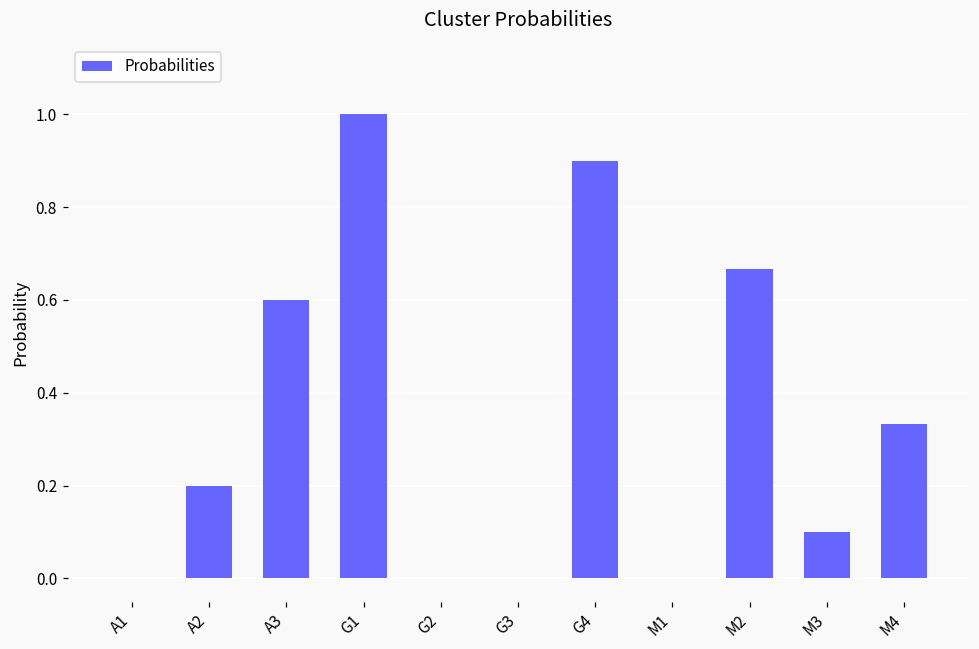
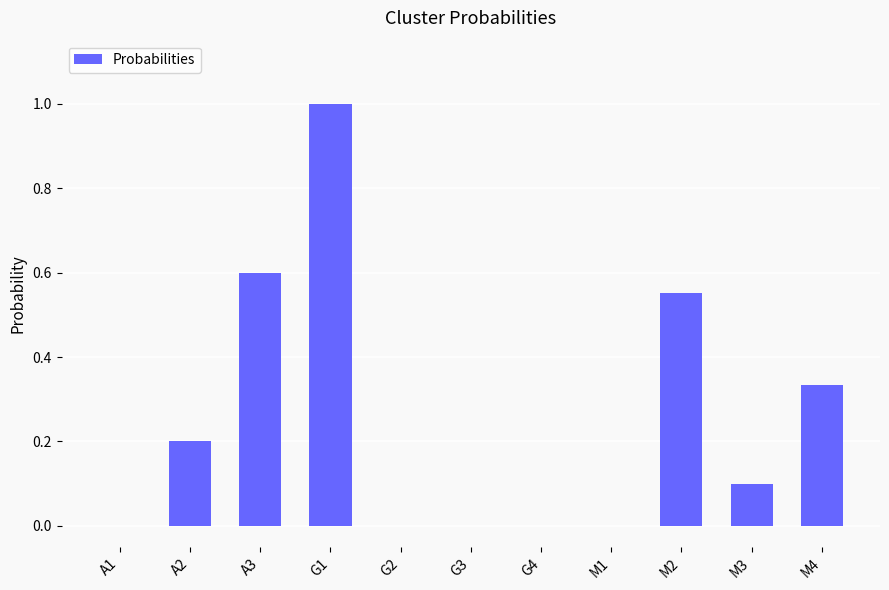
  {
    "A1": 0.00,
    "A2": 0.20,
    "A3": 0.60,
    "G1": 1.00,
    "G2": 0.00,
    "G3": 0.00,
-   "G4": 0.9,
+   "G4": 0.0,
    "M1": 0.00,
-   "M2": 0.67,
+   "M2": 0.55,
    "M3": 0.10,
    "M4": 0.33
  }
